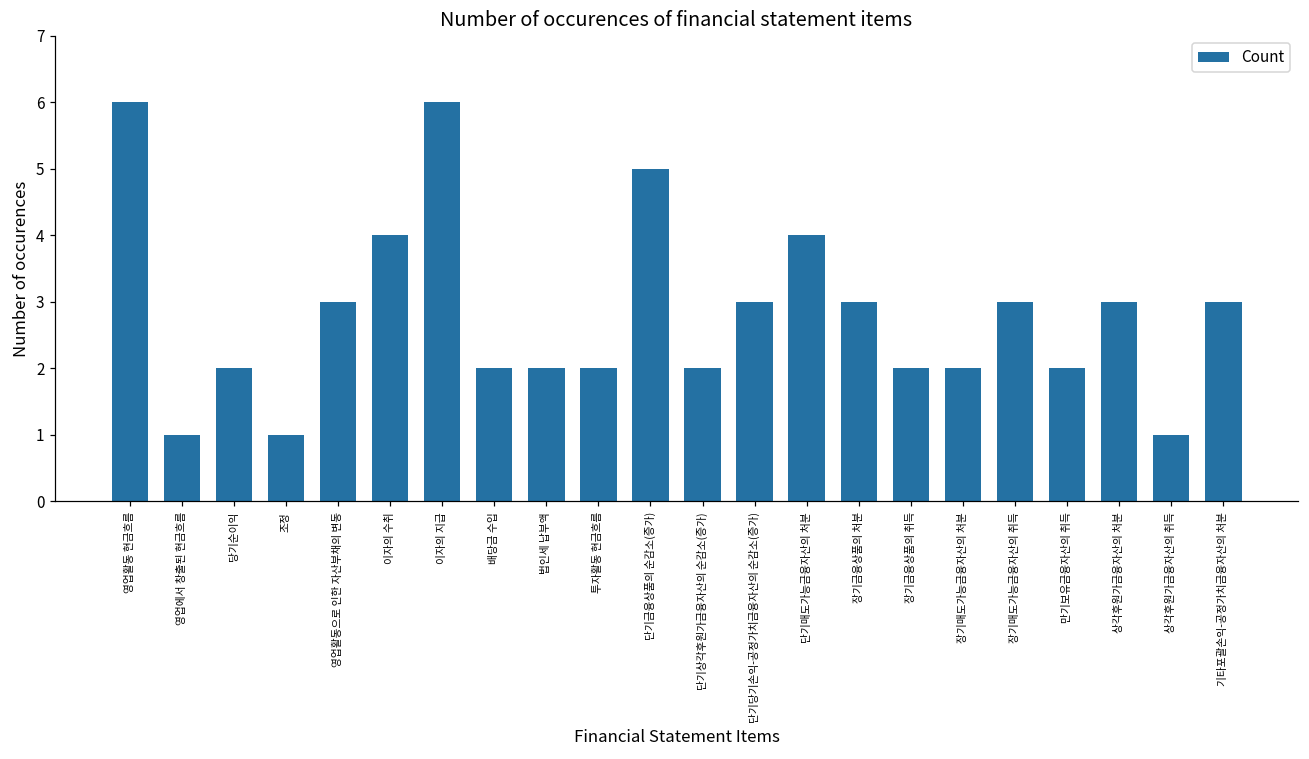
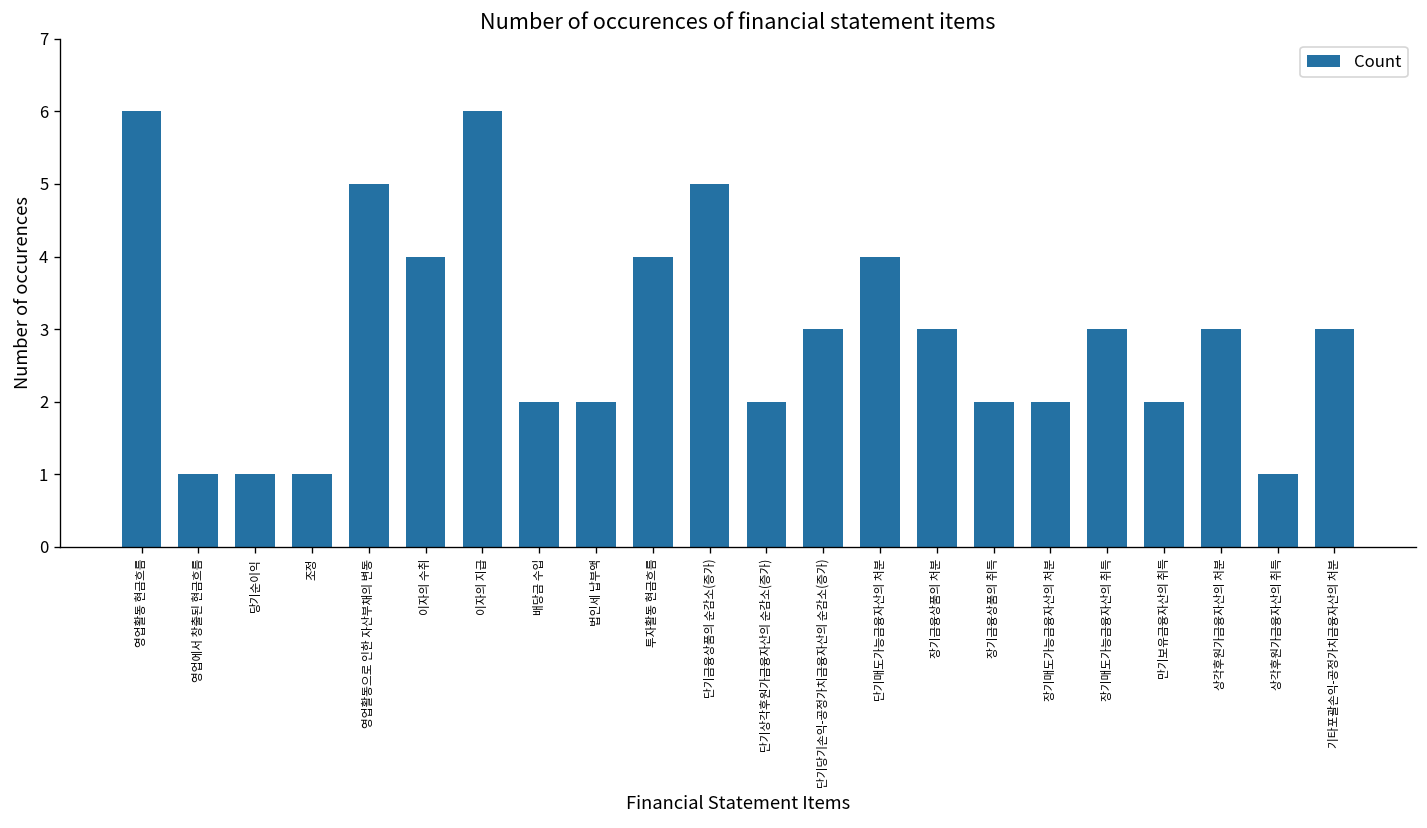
  {
    "영업활동 현금흐름": 6,
    "영업에서 창출된 현금흐름": 1,
-   "당기순이익": 2,
+   "당기순이익": 1,
    "조정": 1,
-   "영업활동으로 인한 자산부채의 변동": 3,
+   "영업활동으로 인한 자산부채의 변동": 5,
    "이자의 수취": 4,
    "이자의 지급": 6,
    "배당금 수입": 2,
    "법인세 납부액": 2,
-   "투자활동 현금흐름": 2,
+   "투자활동 현금흐름": 4,
    "단기금융상품의 순감소(증가)": 5,
    "단기상각후원가금융자산의 순감소(증가)": 2,
    "단기당기손익-공정가치금융자산의 순감소(증가)": 3,
    "단기매도가능금융자산의 처분": 4,
    "장기금융상품의 처분": 3,
    "장기금융상품의 취득": 2,
    "장기매도가능금융자산의 처분": 2,
    "장기매도가능금융자산의 취득": 3,
    "만기보유금융자산의 취득": 2,
    "상각후원가금융자산의 처분": 3,
    "상각후원가금융자산의 취득": 1,
    "기타포괄손익-공정가치금융자산의 처분": 3
  }
